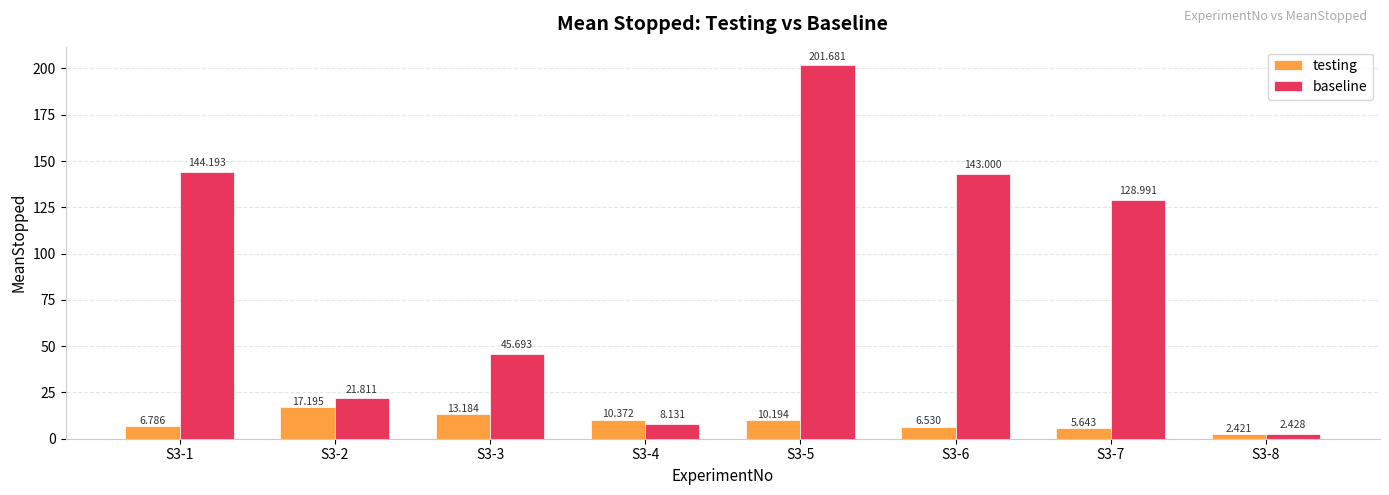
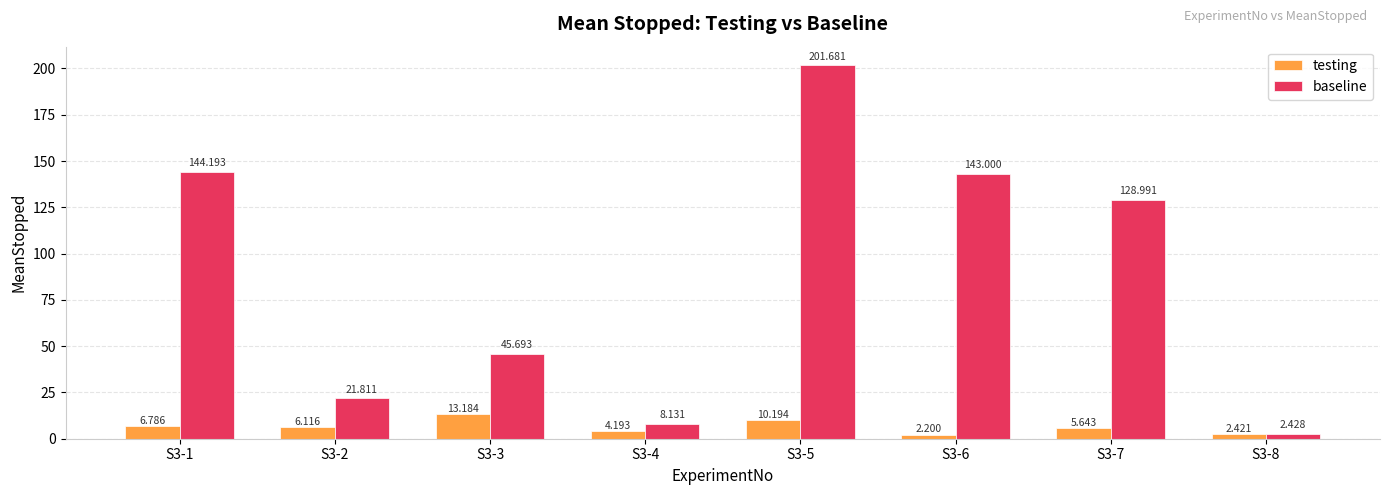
  {
    "testing": {
      "S3-1": 6.786,
-     "S3-2": 17.195,
+     "S3-2": 6.116,
      "S3-3": 13.184,
-     "S3-4": 10.372,
+     "S3-4": 4.193,
      "S3-5": 10.194,
-     "S3-6": 6.530,
+     "S3-6": 2.200,
      "S3-7": 5.643,
      "S3-8": 2.421
    },
    "baseline": {
      "S3-1": 144.193,
      "S3-2": 21.811,
      "S3-3": 45.693,
      "S3-4": 8.131,
      "S3-5": 201.681,
      "S3-6": 143.000,
      "S3-7": 128.991,
      "S3-8": 2.428
    }
  }
